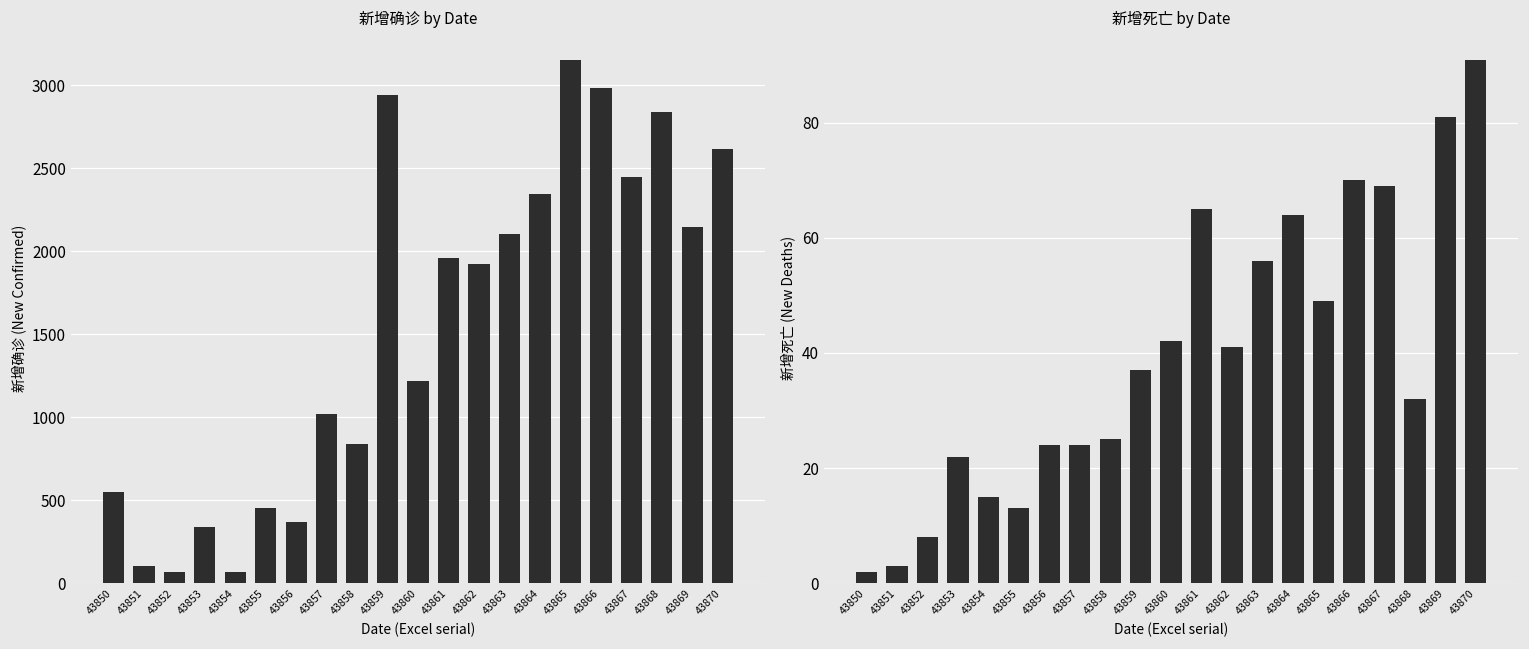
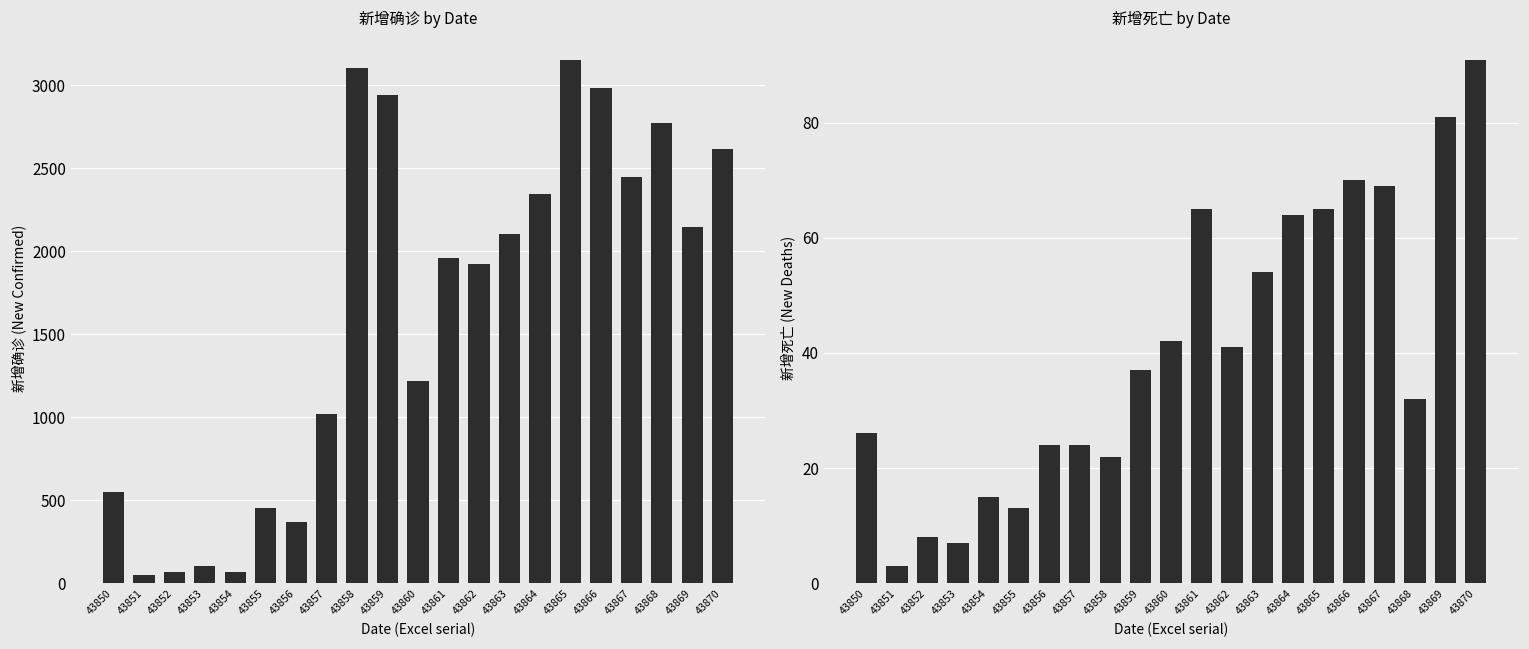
  {
    "新增确诊 by Date": {
      "43850": 550,
-     "43851": 110,
+     "43851": 50,
      "43852": 70,
-     "43853": 340,
+     "43853": 110,
      "43854": 70,
      "43855": 450,
      "43856": 370,
      "43857": 1020,
-     "43858": 840,
+     "43858": 3110,
      "43859": 2950,
      "43860": 1220,
      "43861": 1960,
      "43862": 1920,
      "43863": 2100,
      "43864": 2350,
      "43865": 3160,
      "43866": 2990,
      "43867": 2450,
-     "43868": 2840,
+     "43868": 2770,
      "43869": 2150,
      "43870": 2620
    },
    "新增死亡 by Date": {
-     "43850": 2,
+     "43850": 26,
      "43851": 3,
      "43852": 8,
-     "43853": 22,
+     "43853": 7,
      "43854": 15,
      "43855": 13,
      "43856": 24,
      "43857": 24,
-     "43858": 25,
+     "43858": 22,
      "43859": 37,
      "43860": 42,
      "43861": 65,
      "43862": 41,
-     "43863": 56,
+     "43863": 54,
      "43864": 64,
-     "43865": 49,
+     "43865": 65,
      "43866": 70,
      "43867": 69,
      "43868": 32,
      "43869": 81,
      "43870": 91
    }
  }
